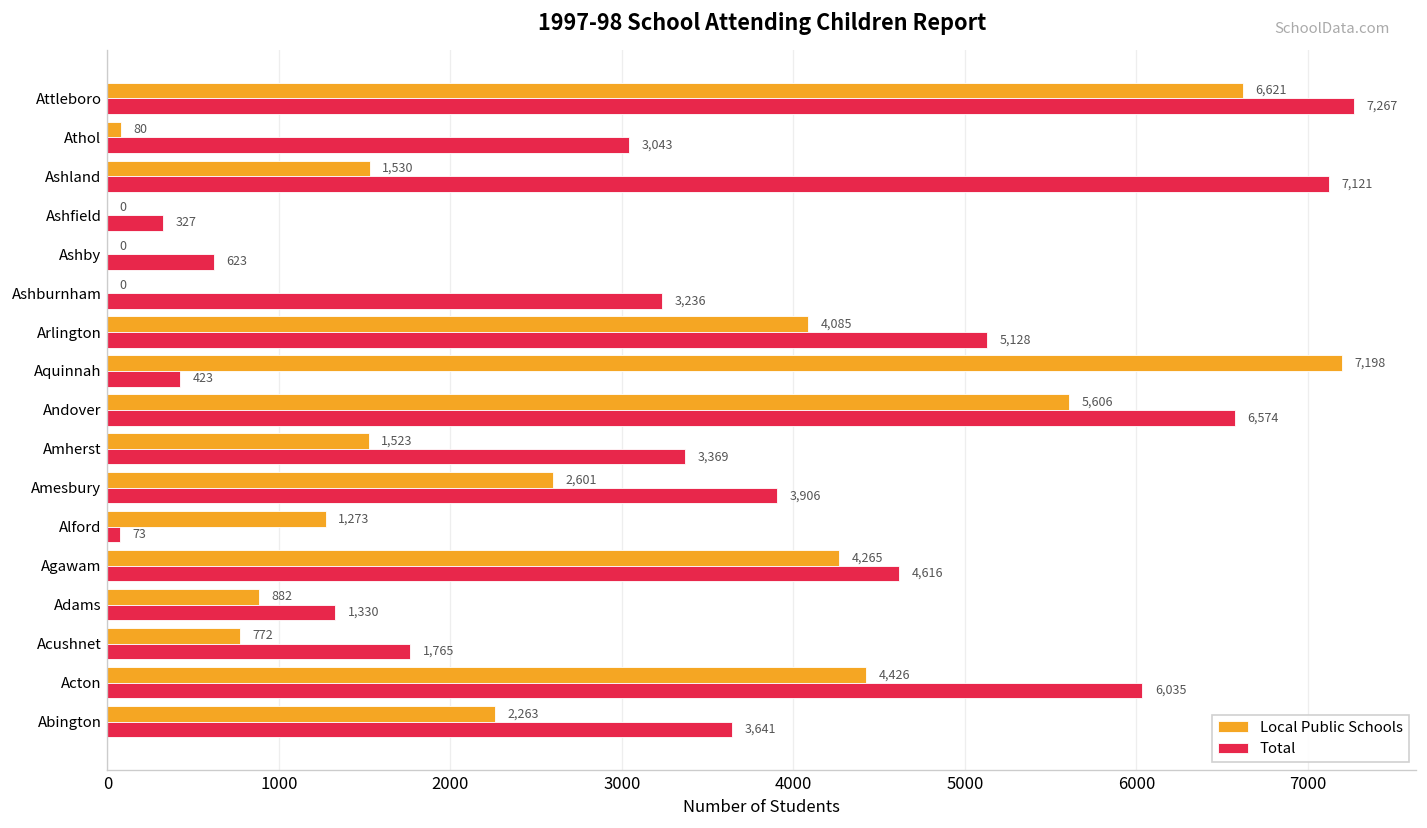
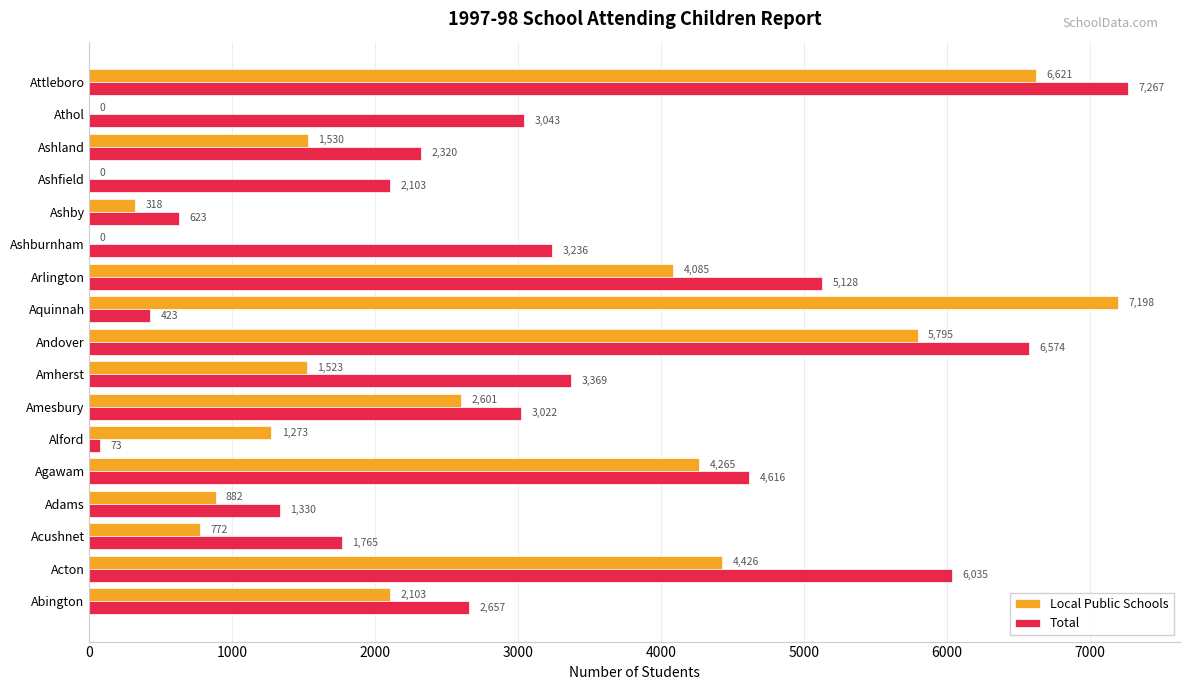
  {
    "Local Public Schools": {
      "Attleboro": "6,621",
-     "Athol": "80",
+     "Athol": "0",
      "Ashland": "1,530",
      "Ashfield": "0",
-     "Ashby": "0",
+     "Ashby": "318",
      "Ashburnham": "0",
      "Arlington": "4,085",
      "Aquinnah": "7,198",
-     "Andover": "5,606",
+     "Andover": "5,795",
      "Amherst": "1,523",
      "Amesbury": "2,601",
      "Alford": "1,273",
      "Agawam": "4,265",
      "Adams": "882",
      "Acushnet": "772",
      "Acton": "4,426",
-     "Abington": "2,263"
+     "Abington": "2,103"
    },
    "Total": {
      "Attleboro": "7,267",
      "Athol": "3,043",
-     "Ashland": "7,121",
-     "Ashfield": "327",
+     "Ashland": "2,320",
+     "Ashfield": "2,103",
      "Ashby": "623",
      "Ashburnham": "3,236",
      "Arlington": "5,128",
      "Aquinnah": "423",
      "Andover": "6,574",
      "Amherst": "3,369",
-     "Amesbury": "3,906",
+     "Amesbury": "3,022",
      "Alford": "73",
      "Agawam": "4,616",
      "Adams": "1,330",
      "Acushnet": "1,765",
      "Acton": "6,035",
-     "Abington": "3,641"
+     "Abington": "2,657"
    }
  }
